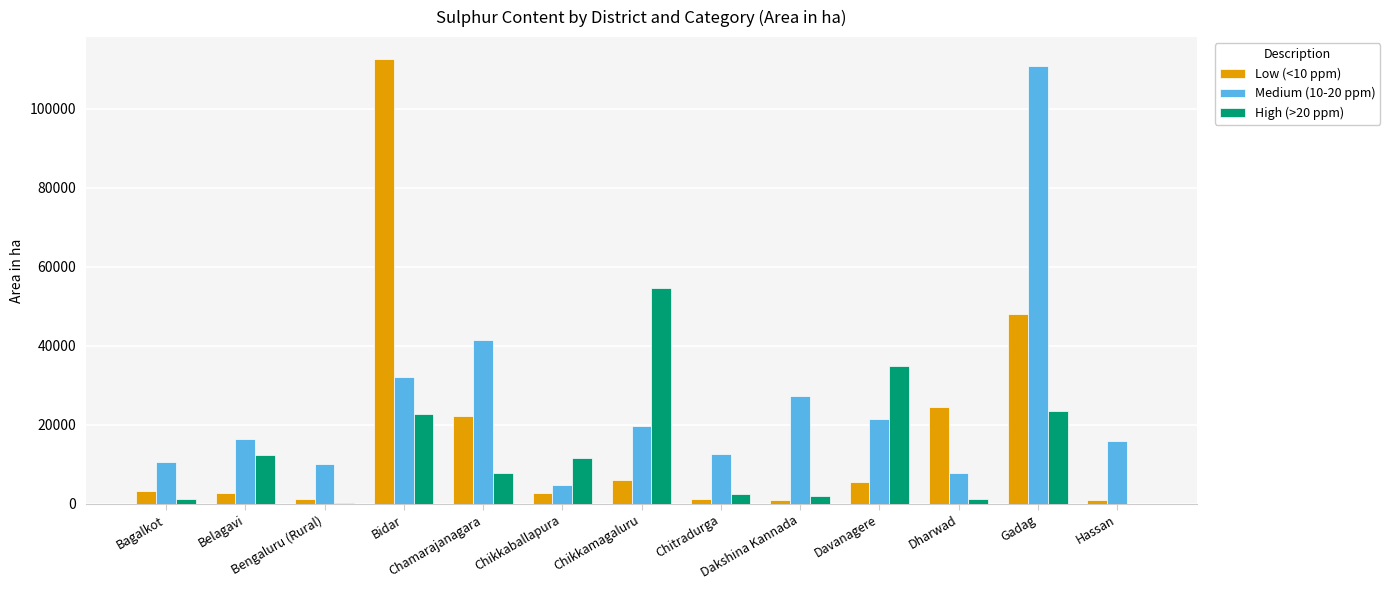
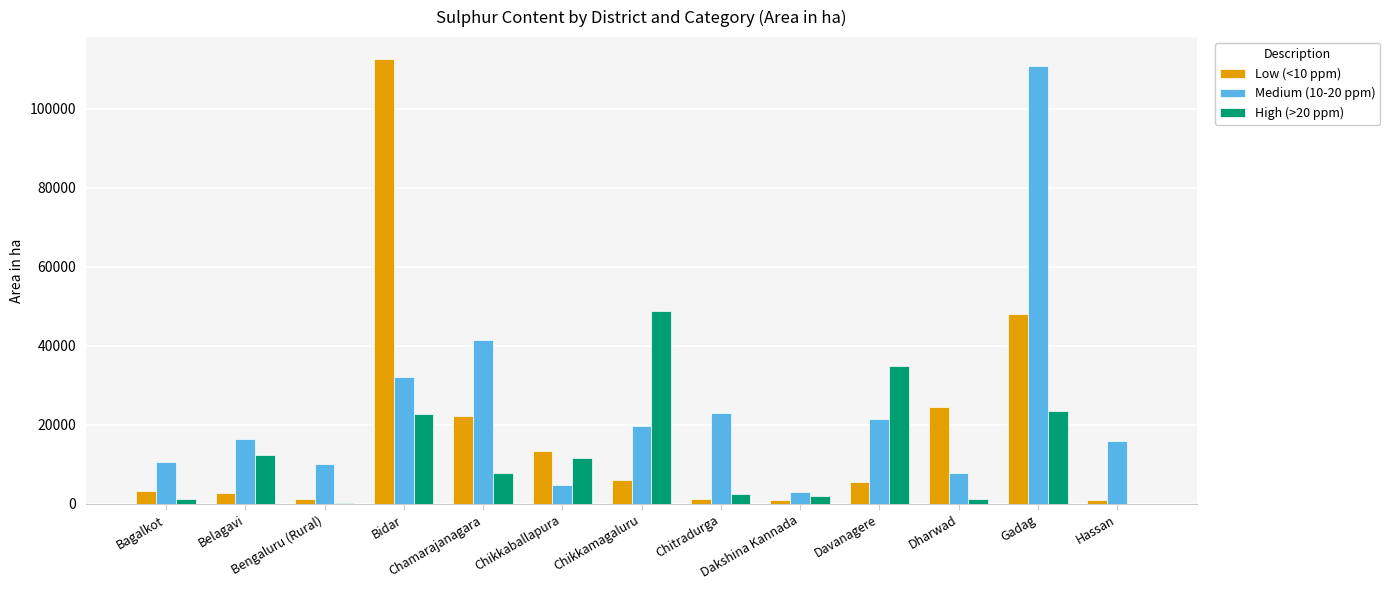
  {
    "Low (<10 ppm)": {
      "Bagalkot": 3000,
      "Belagavi": 3000,
      "Bengaluru (Rural)": 1000,
      "Bidar": 113000,
      "Chamarajanagara": 22000,
-     "Chikkaballapura": 3000,
+     "Chikkaballapura": 13000,
      "Chikkamagaluru": 6000,
      "Chitradurga": 1000,
      "Dakshina Kannada": 1000,
      "Davanagere": 6000,
      "Dharwad": 24000,
      "Gadag": 48000,
      "Hassan": 1000
    },
    "Medium (10-20 ppm)": {
      "Bagalkot": 11000,
      "Belagavi": 16000,
      "Bengaluru (Rural)": 10000,
      "Bidar": 32000,
      "Chamarajanagara": 41000,
      "Chikkaballapura": 5000,
      "Chikkamagaluru": 20000,
-     "Chitradurga": 13000,
-     "Dakshina Kannada": 27000,
+     "Chitradurga": 23000,
+     "Dakshina Kannada": 3000,
      "Davanagere": 21000,
      "Dharwad": 8000,
      "Gadag": 111000,
      "Hassan": 16000
    },
    "High (>20 ppm)": {
      "Bagalkot": 1000,
      "Belagavi": 12000,
      "Bidar": 23000,
      "Chamarajanagara": 8000,
      "Chikkaballapura": 12000,
-     "Chikkamagaluru": 55000,
+     "Chikkamagaluru": 49000,
      "Chitradurga": 3000,
      "Dakshina Kannada": 2000,
      "Davanagere": 35000,
      "Dharwad": 1000,
      "Gadag": 23000,
      "Hassan": 0
    }
  }
